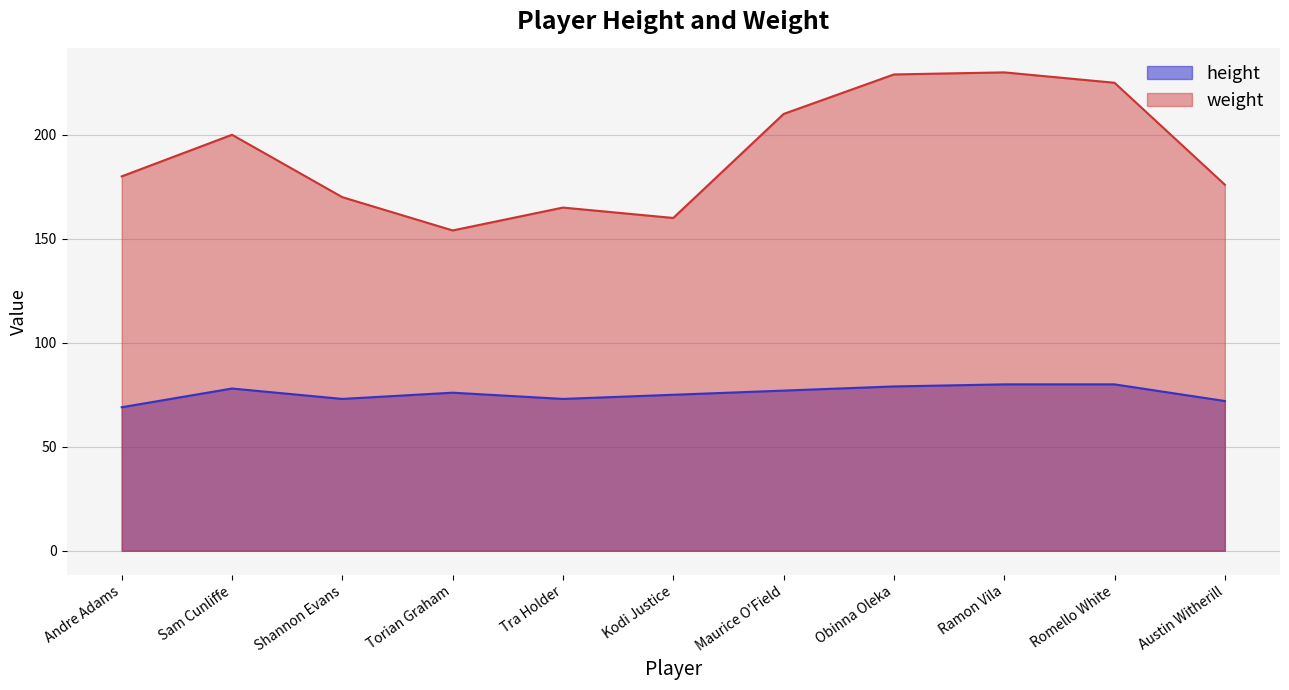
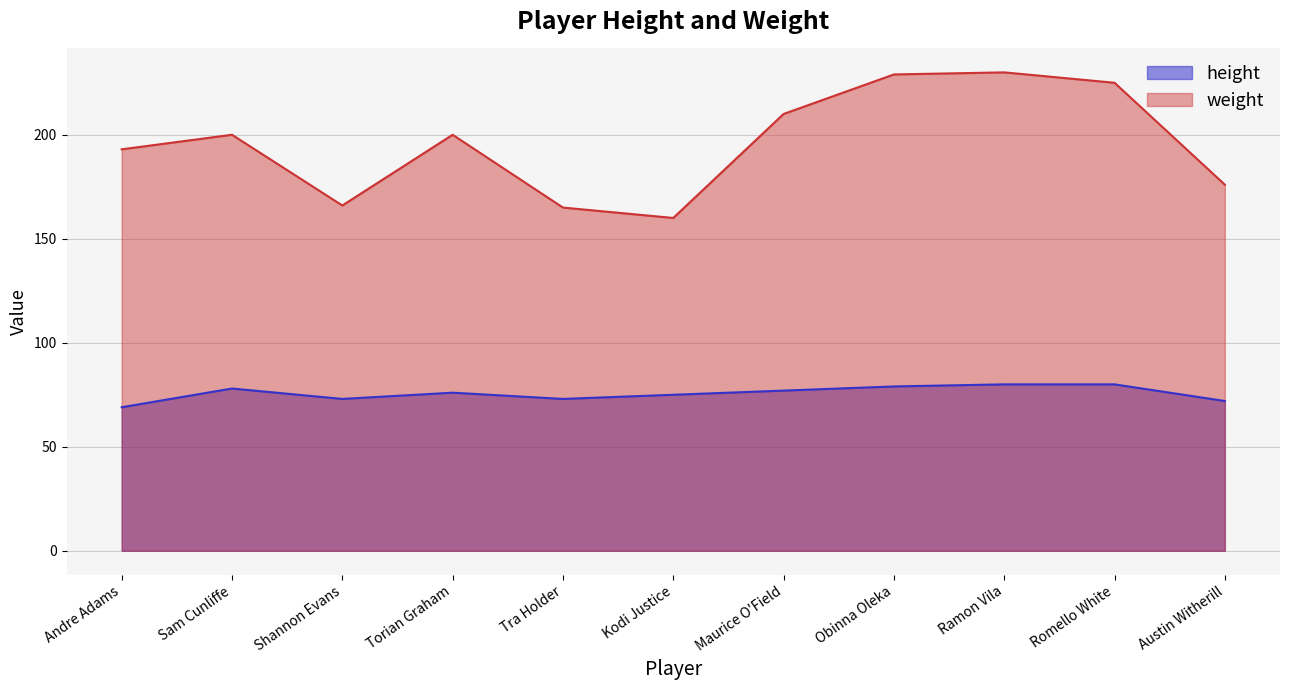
  {
    "height": {
      "Andre Adams": 69,
      "Sam Cunliffe": 78,
      "Shannon Evans": 73,
      "Torian Graham": 76,
      "Tra Holder": 73,
      "Kodi Justice": 75,
      "Maurice O'Field": 77,
      "Obinna Oleka": 79,
      "Ramon Vila": 80,
      "Romello White": 80,
      "Austin Witherill": 72
    },
    "weight": {
-     "Andre Adams": 180,
+     "Andre Adams": 193,
      "Sam Cunliffe": 200,
-     "Shannon Evans": 170,
-     "Torian Graham": 154,
+     "Shannon Evans": 166,
+     "Torian Graham": 200,
      "Tra Holder": 165,
      "Kodi Justice": 160,
      "Maurice O'Field": 210,
      "Obinna Oleka": 229,
      "Ramon Vila": 230,
      "Romello White": 225,
      "Austin Witherill": 176
    }
  }
